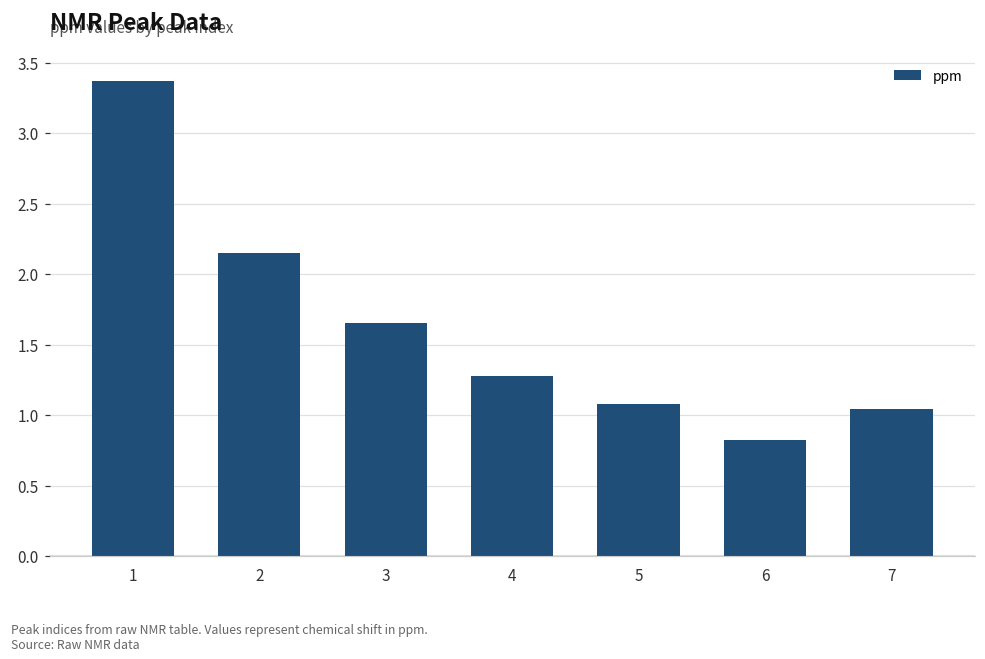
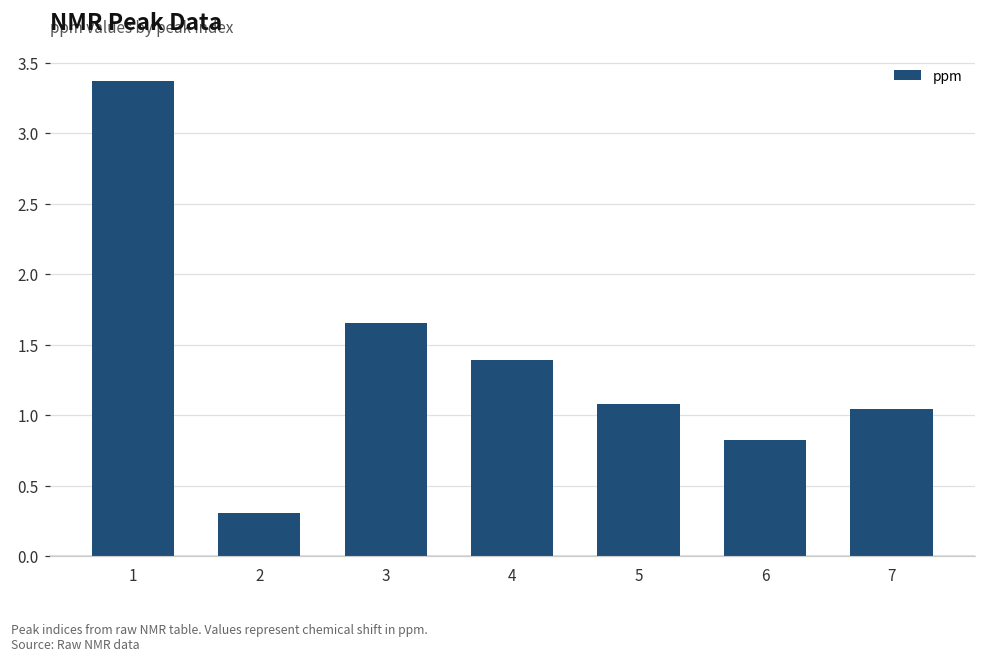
  {
    "1": 3.37,
-   "2": 2.15,
+   "2": 0.31,
    "3": 1.65,
-   "4": 1.28,
+   "4": 1.39,
    "5": 1.08,
    "6": 0.82,
    "7": 1.04
  }
